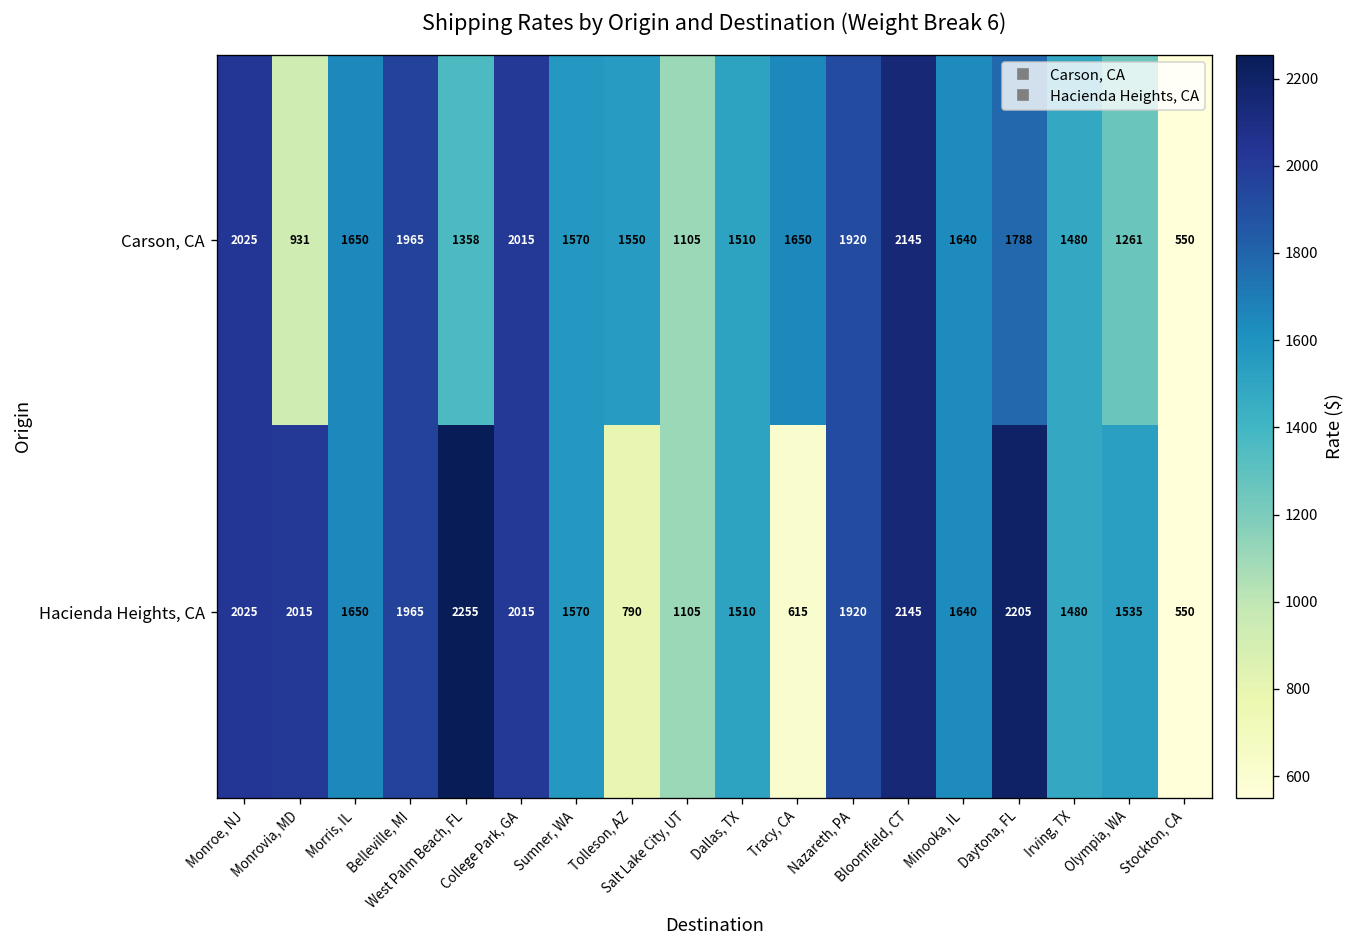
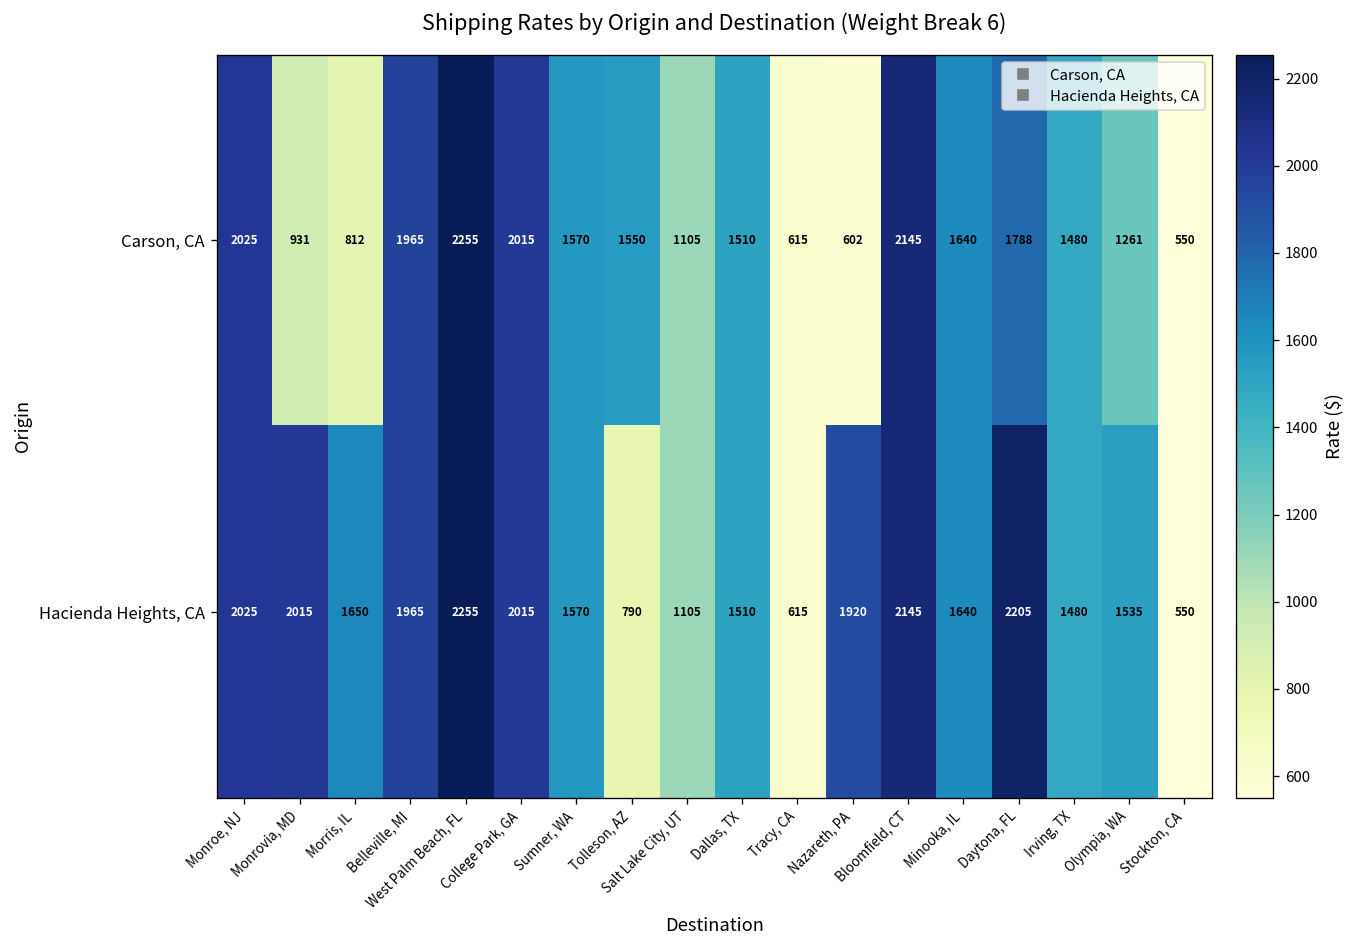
  {
    "Carson, CA": {
      "Monroe, NJ": 2025,
      "Monrovia, MD": 931,
-     "Morris, IL": 1650,
+     "Morris, IL": 812,
      "Belleville, MI": 1965,
-     "West Palm Beach, FL": 1358,
+     "West Palm Beach, FL": 2255,
      "College Park, GA": 2015,
      "Sumner, WA": 1570,
      "Tolleson, AZ": 1550,
      "Salt Lake City, UT": 1105,
      "Dallas, TX": 1510,
-     "Tracy, CA": 1650,
-     "Nazareth, PA": 1920,
+     "Tracy, CA": 615,
+     "Nazareth, PA": 602,
      "Bloomfield, CT": 2145,
      "Minooka, IL": 1640,
      "Daytona, FL": 1788,
      "Irving, TX": 1480,
      "Olympia, WA": 1261,
      "Stockton, CA": 550
    },
    "Hacienda Heights, CA": {
      "Monroe, NJ": 2025,
      "Monrovia, MD": 2015,
      "Morris, IL": 1650,
      "Belleville, MI": 1965,
      "West Palm Beach, FL": 2255,
      "College Park, GA": 2015,
      "Sumner, WA": 1570,
      "Tolleson, AZ": 790,
      "Salt Lake City, UT": 1105,
      "Dallas, TX": 1510,
      "Tracy, CA": 615,
      "Nazareth, PA": 1920,
      "Bloomfield, CT": 2145,
      "Minooka, IL": 1640,
      "Daytona, FL": 2205,
      "Irving, TX": 1480,
      "Olympia, WA": 1535,
      "Stockton, CA": 550
    }
  }
